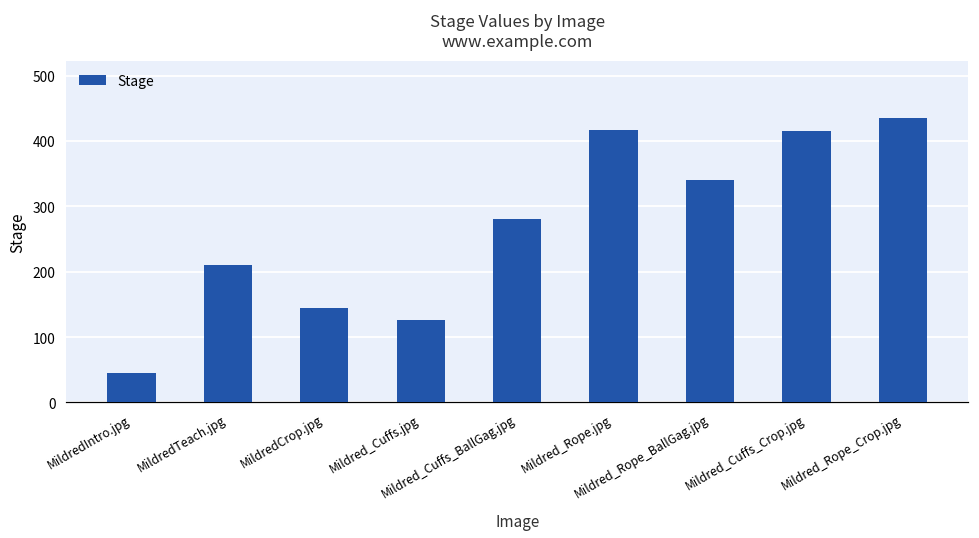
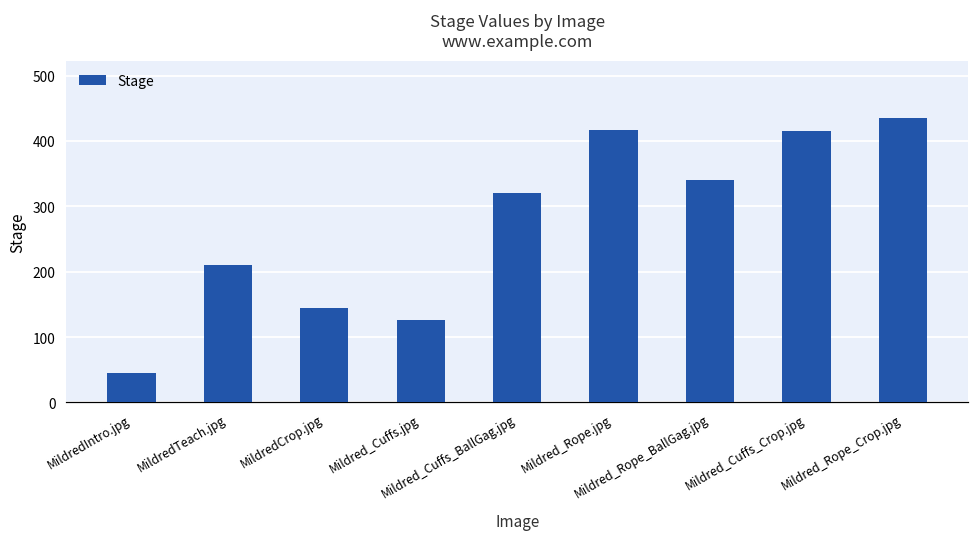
  {
    "MildredIntro.jpg": 50,
    "MildredTeach.jpg": 210,
    "MildredCrop.jpg": 150,
    "Mildred_Cuffs.jpg": 130,
-   "Mildred_Cuffs_BallGag.jpg": 280,
+   "Mildred_Cuffs_BallGag.jpg": 320,
    "Mildred_Rope.jpg": 420,
    "Mildred_Rope_BallGag.jpg": 340,
    "Mildred_Cuffs_Crop.jpg": 420,
    "Mildred_Rope_Crop.jpg": 440
  }
